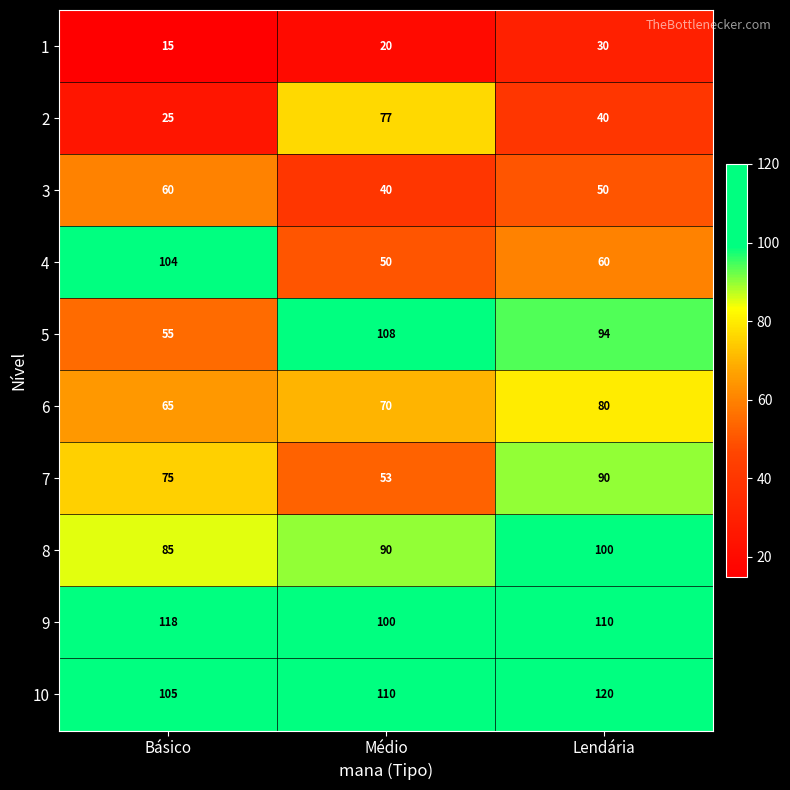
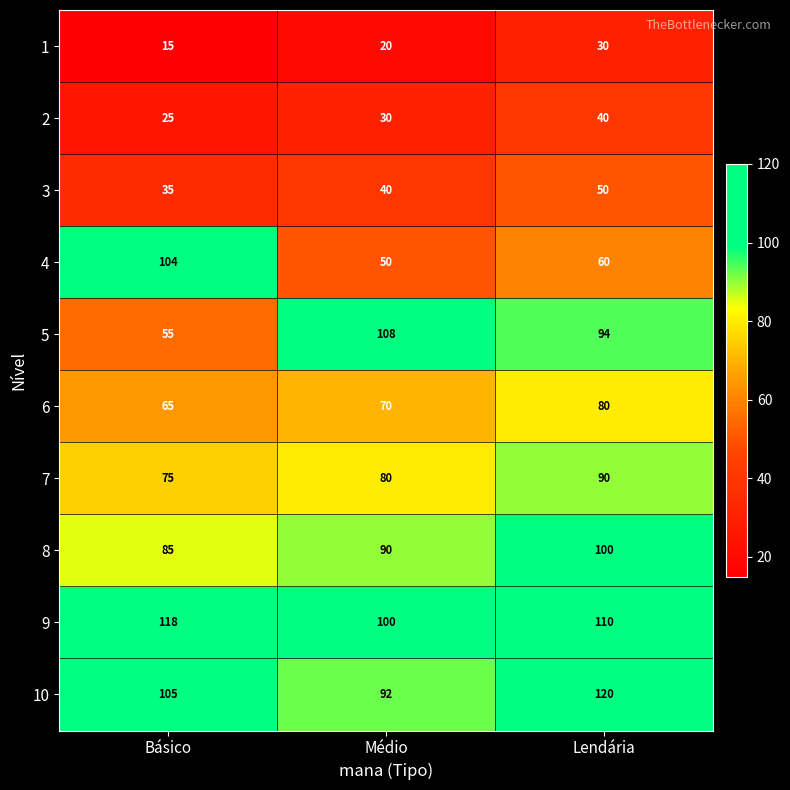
  {
    "1": {
      "Básico": 15,
      "Médio": 20,
      "Lendária": 30
    },
    "2": {
      "Básico": 25,
-     "Médio": 77,
+     "Médio": 30,
      "Lendária": 40
    },
    "3": {
-     "Básico": 60,
+     "Básico": 35,
      "Médio": 40,
      "Lendária": 50
    },
    "4": {
      "Básico": 104,
      "Médio": 50,
      "Lendária": 60
    },
    "5": {
      "Básico": 55,
      "Médio": 108,
      "Lendária": 94
    },
    "6": {
      "Básico": 65,
      "Médio": 70,
      "Lendária": 80
    },
    "7": {
      "Básico": 75,
-     "Médio": 53,
+     "Médio": 80,
      "Lendária": 90
    },
    "8": {
      "Básico": 85,
      "Médio": 90,
      "Lendária": 100
    },
    "9": {
      "Básico": 118,
      "Médio": 100,
      "Lendária": 110
    },
    "10": {
      "Básico": 105,
-     "Médio": 110,
+     "Médio": 92,
      "Lendária": 120
    }
  }
